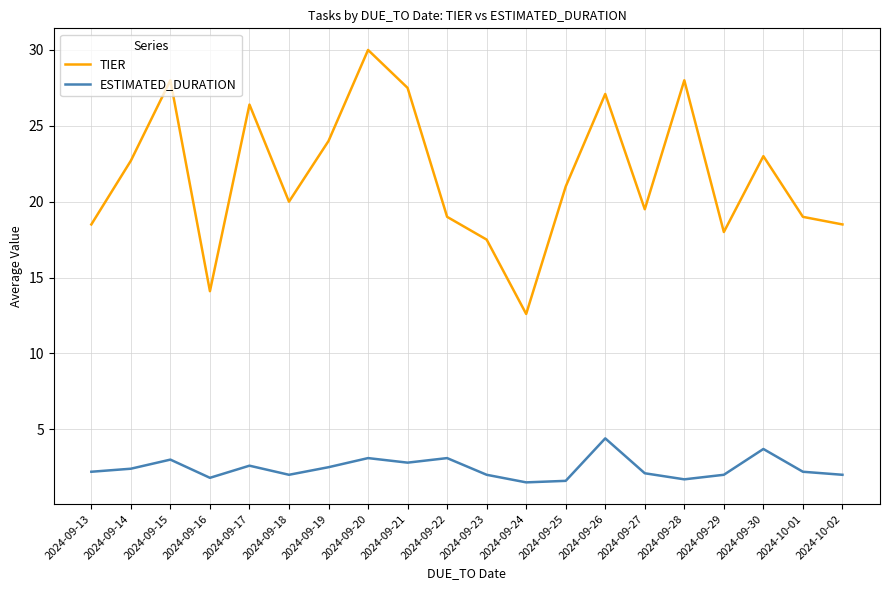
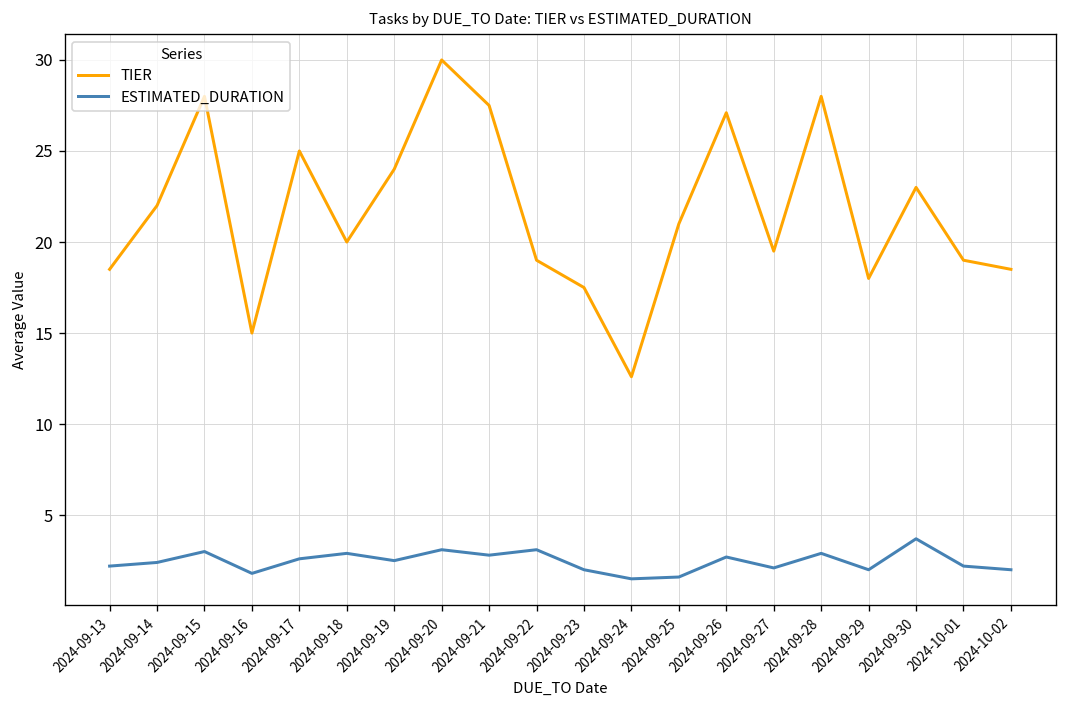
  {
    "TIER": {
      "2024-09-13": 18.5,
-     "2024-09-14": 22.7,
-     "2024-09-16": 14.1,
-     "2024-09-17": 26.4,
+     "2024-09-14": 22.0,
+     "2024-09-16": 15.0,
+     "2024-09-17": 25.0,
      "2024-09-18": 20.0,
      "2024-09-19": 24.0,
      "2024-09-20": 30.0,
      "2024-09-21": 27.5,
      "2024-09-22": 19.0,
      "2024-09-23": 17.5,
      "2024-09-24": 12.6,
      "2024-09-25": 21.0,
      "2024-09-26": 27.1,
      "2024-09-27": 19.5,
      "2024-09-28": 28.0,
      "2024-09-29": 18.0,
      "2024-09-30": 23.0,
      "2024-10-01": 19.0,
      "2024-10-02": 18.5
    },
    "ESTIMATED_DURATION": {
      "2024-09-13": 2.2,
      "2024-09-14": 2.4,
      "2024-09-15": 3.0,
      "2024-09-16": 1.8,
      "2024-09-17": 2.6,
-     "2024-09-18": 2.0,
+     "2024-09-18": 2.9,
      "2024-09-19": 2.5,
      "2024-09-20": 3.1,
      "2024-09-21": 2.8,
      "2024-09-22": 3.1,
      "2024-09-23": 2.0,
      "2024-09-24": 1.5,
      "2024-09-25": 1.6,
-     "2024-09-26": 4.4,
+     "2024-09-26": 2.7,
      "2024-09-27": 2.1,
-     "2024-09-28": 1.7,
+     "2024-09-28": 2.9,
      "2024-09-29": 2.0,
      "2024-09-30": 3.7,
      "2024-10-01": 2.2,
      "2024-10-02": 2.0
    }
  }
